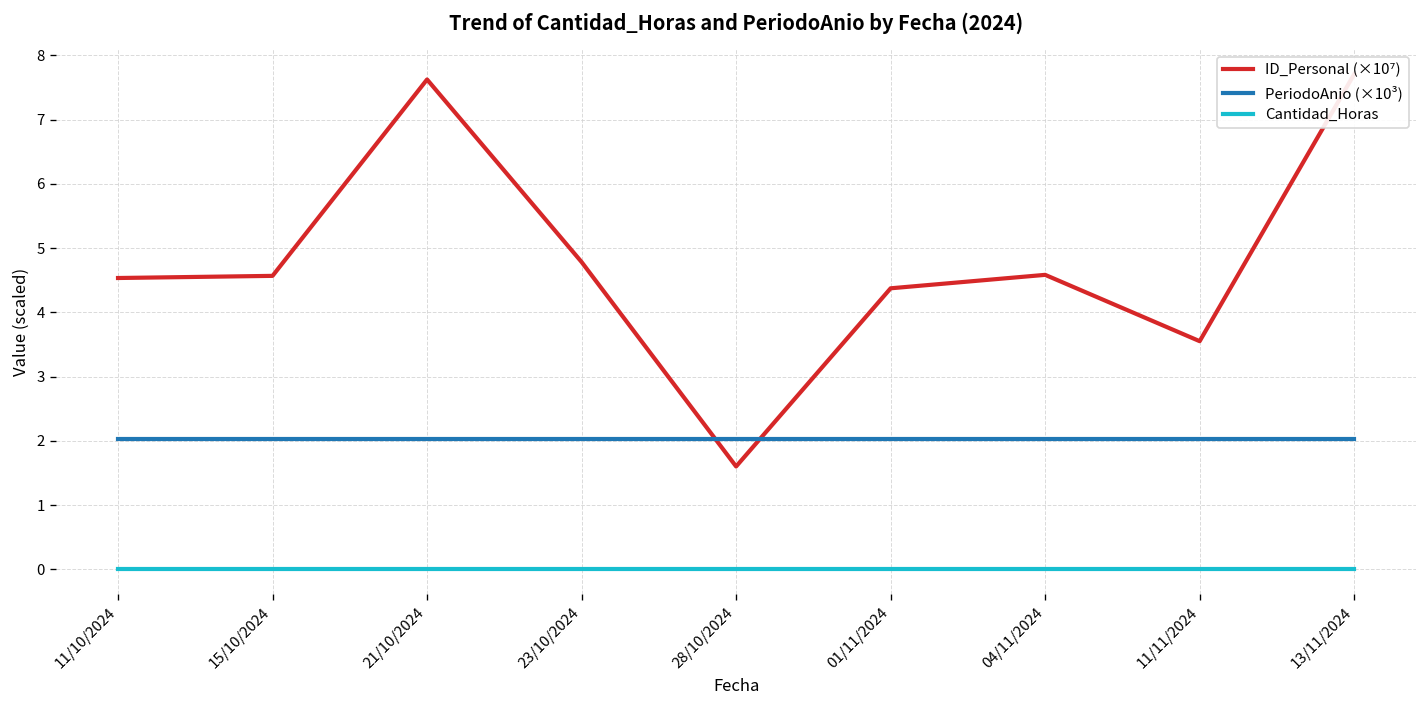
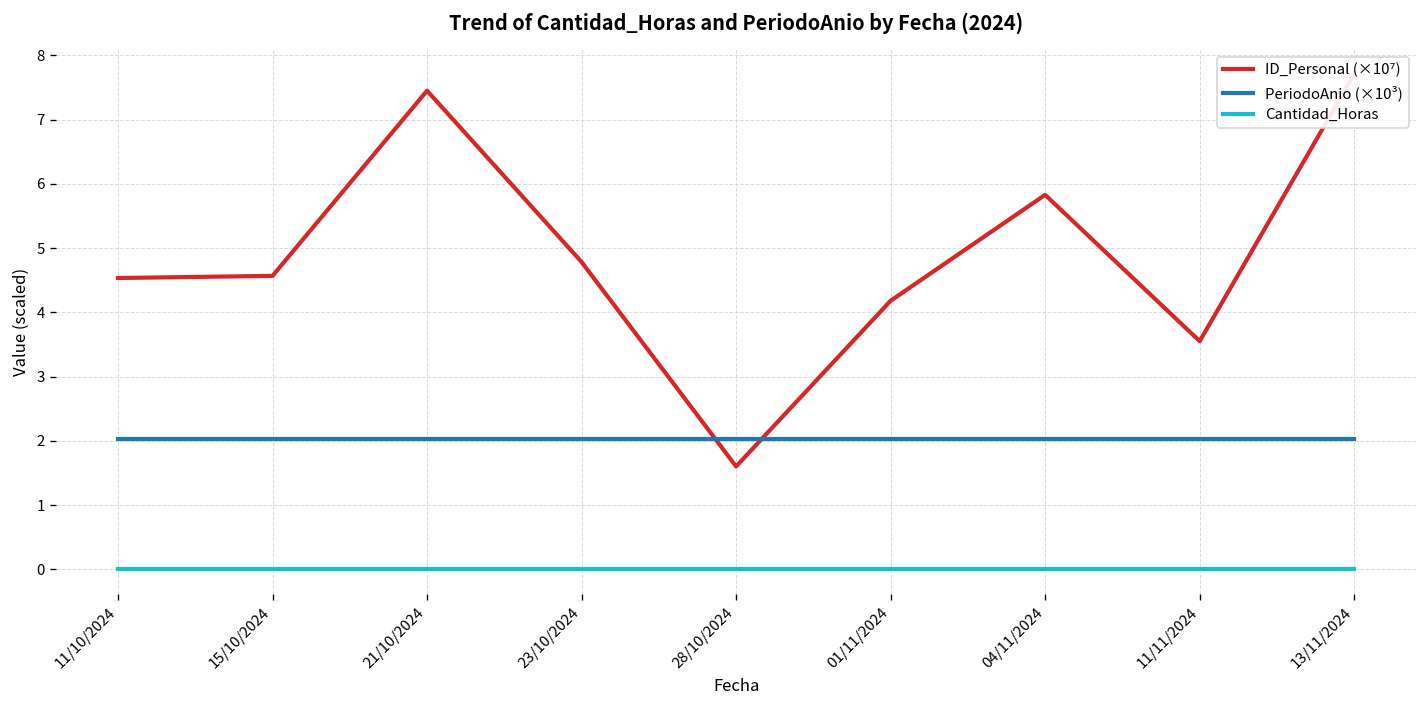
  {
    "ID_Personal (×10⁷)": {
      "11/10/2024": 4.5,
      "15/10/2024": 4.6,
-     "21/10/2024": 7.6,
+     "21/10/2024": 7.5,
      "23/10/2024": 4.8,
      "28/10/2024": 1.6,
-     "01/11/2024": 4.4,
-     "04/11/2024": 4.6,
+     "01/11/2024": 4.2,
+     "04/11/2024": 5.8,
      "11/11/2024": 3.6
    },
    "PeriodoAnio (×10³)": {
      "11/10/2024": 2.0,
      "15/10/2024": 2.0,
      "21/10/2024": 2.0,
      "23/10/2024": 2.0,
      "28/10/2024": 2.0,
      "01/11/2024": 2.0,
      "04/11/2024": 2.0,
      "11/11/2024": 2.0,
      "13/11/2024": 2.0
    },
    "Cantidad_Horas": {
      "11/10/2024": 0.0,
      "15/10/2024": 0.0,
      "21/10/2024": 0.0,
      "23/10/2024": 0.0,
      "28/10/2024": 0.0,
      "01/11/2024": 0.0,
      "04/11/2024": 0.0,
      "11/11/2024": 0.0,
      "13/11/2024": 0.0
    }
  }
